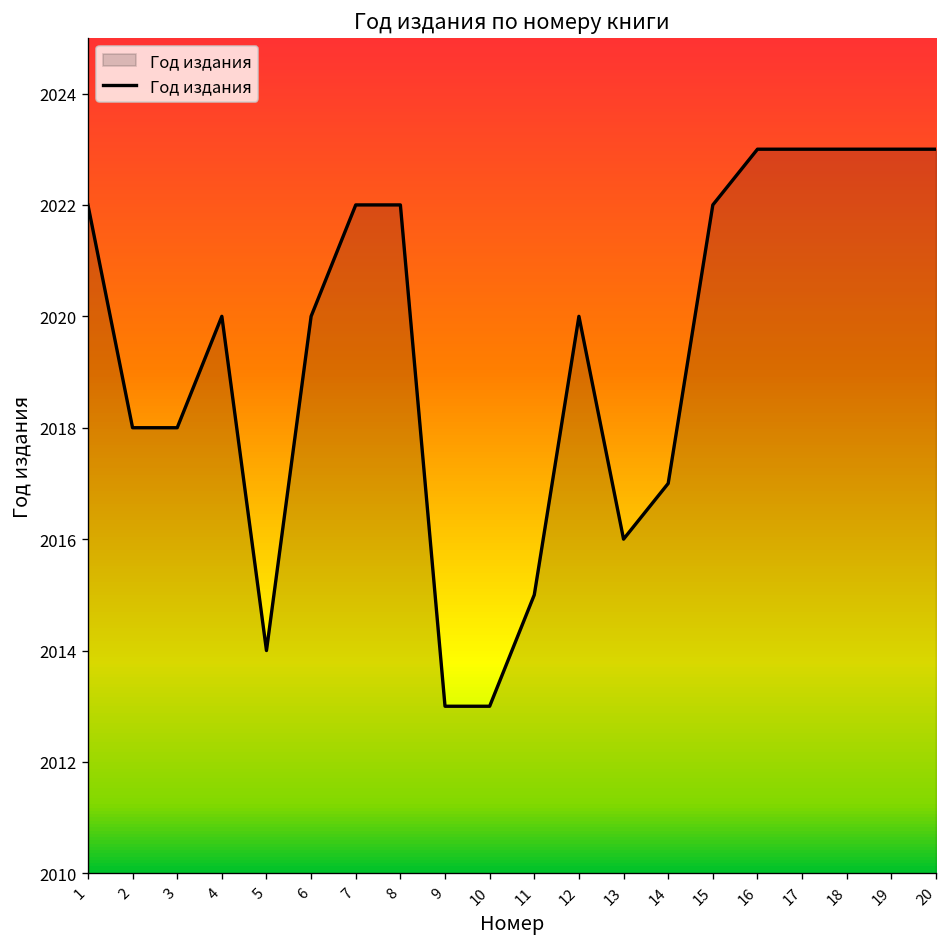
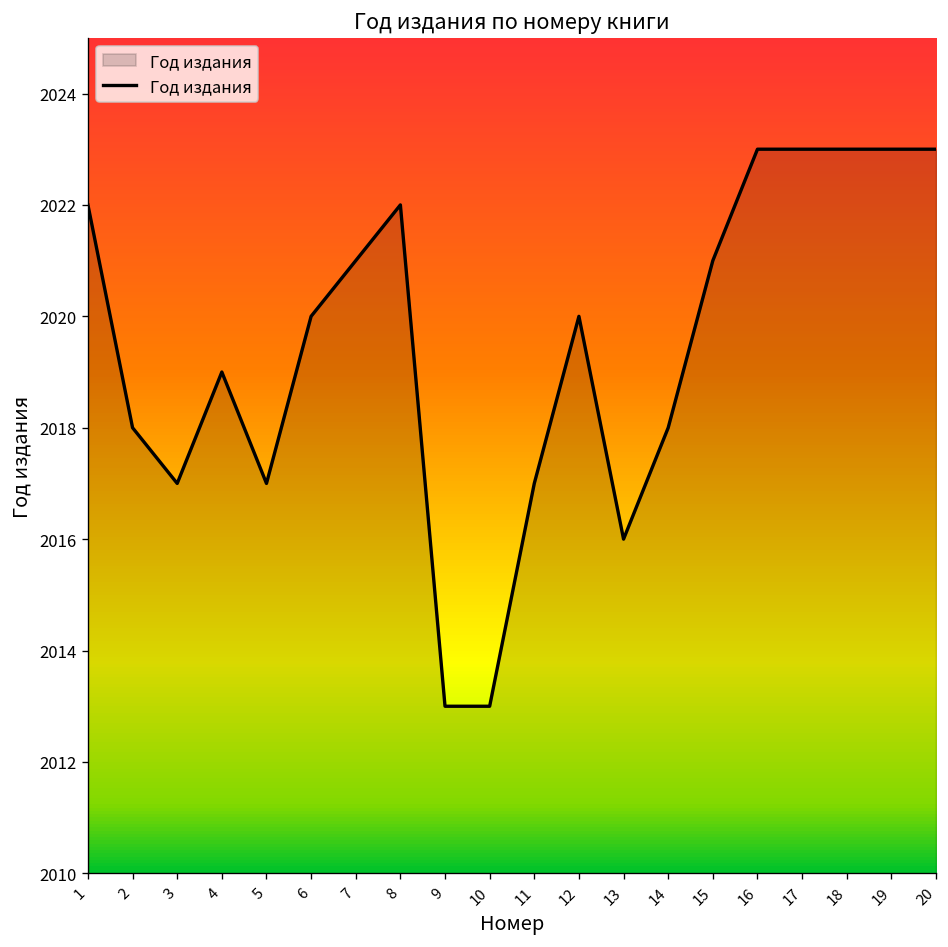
  {
    "1": 2022,
    "2": 2018,
-   "3": 2018,
-   "4": 2020,
-   "5": 2014,
+   "3": 2017,
+   "4": 2019,
+   "5": 2017,
    "6": 2020,
-   "7": 2022,
+   "7": 2021,
    "8": 2022,
    "9": 2013,
    "10": 2013,
-   "11": 2015,
+   "11": 2017,
    "12": 2020,
    "13": 2016,
-   "14": 2017,
-   "15": 2022,
+   "14": 2018,
+   "15": 2021,
    "16": 2023,
    "17": 2023,
    "18": 2023,
    "19": 2023,
    "20": 2023
  }
